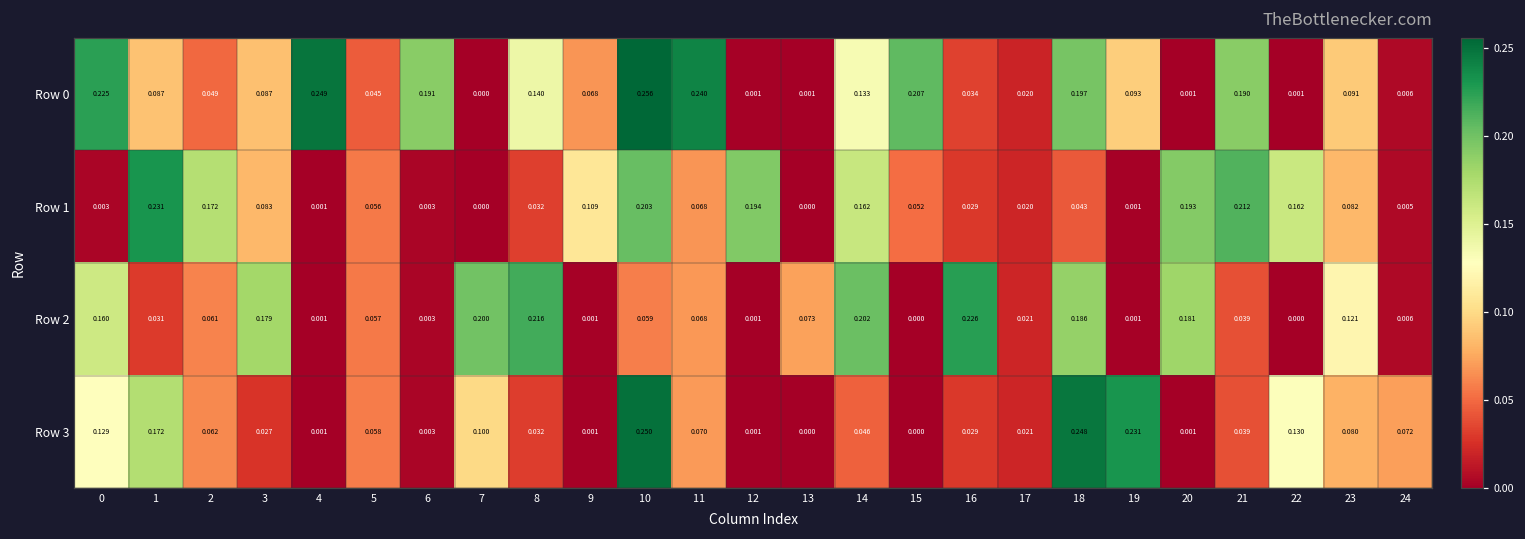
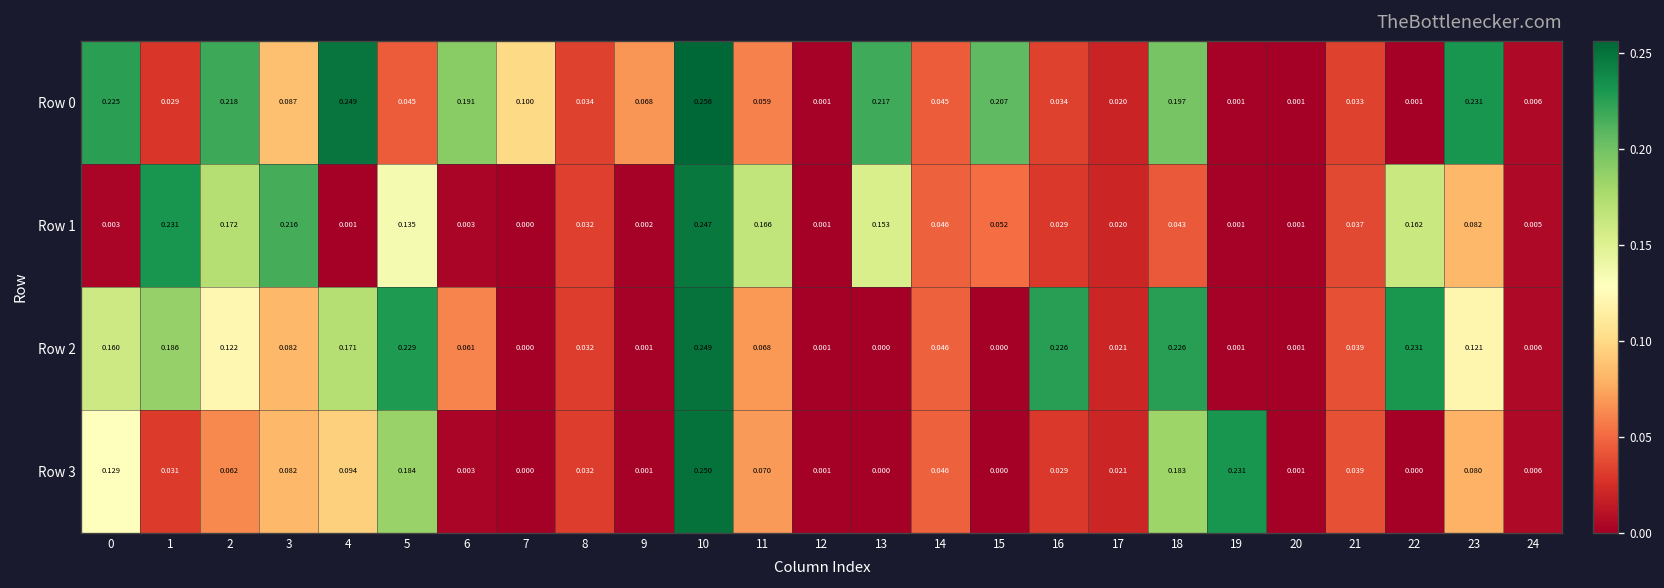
  {
    "Row 0": {
      "0": 0.225,
-     "1": 0.087,
-     "2": 0.049,
+     "1": 0.029,
+     "2": 0.218,
      "3": 0.087,
      "4": 0.249,
      "5": 0.045,
      "6": 0.191,
-     "7": 0.000,
-     "8": 0.140,
+     "7": 0.100,
+     "8": 0.034,
      "9": 0.068,
      "10": 0.256,
-     "11": 0.240,
+     "11": 0.059,
      "12": 0.001,
-     "13": 0.001,
-     "14": 0.133,
+     "13": 0.217,
+     "14": 0.045,
      "15": 0.207,
      "16": 0.034,
      "17": 0.020,
      "18": 0.197,
-     "19": 0.093,
+     "19": 0.001,
      "20": 0.001,
-     "21": 0.190,
+     "21": 0.033,
      "22": 0.001,
-     "23": 0.091,
+     "23": 0.231,
      "24": 0.006
    },
    "Row 1": {
      "0": 0.003,
      "1": 0.231,
      "2": 0.172,
-     "3": 0.083,
+     "3": 0.216,
      "4": 0.001,
-     "5": 0.056,
+     "5": 0.135,
      "6": 0.003,
      "7": 0.000,
      "8": 0.032,
-     "9": 0.109,
-     "10": 0.203,
-     "11": 0.068,
-     "12": 0.194,
-     "13": 0.000,
-     "14": 0.162,
+     "9": 0.002,
+     "10": 0.247,
+     "11": 0.166,
+     "12": 0.001,
+     "13": 0.153,
+     "14": 0.046,
      "15": 0.052,
      "16": 0.029,
      "17": 0.020,
      "18": 0.043,
      "19": 0.001,
-     "20": 0.193,
-     "21": 0.212,
+     "20": 0.001,
+     "21": 0.037,
      "22": 0.162,
      "23": 0.082,
      "24": 0.005
    },
    "Row 2": {
      "0": 0.160,
-     "1": 0.031,
-     "2": 0.061,
-     "3": 0.179,
-     "4": 0.001,
-     "5": 0.057,
-     "6": 0.003,
-     "7": 0.200,
-     "8": 0.216,
+     "1": 0.186,
+     "2": 0.122,
+     "3": 0.082,
+     "4": 0.171,
+     "5": 0.229,
+     "6": 0.061,
+     "7": 0.000,
+     "8": 0.032,
      "9": 0.001,
-     "10": 0.059,
+     "10": 0.249,
      "11": 0.068,
      "12": 0.001,
-     "13": 0.073,
-     "14": 0.202,
+     "13": 0.000,
+     "14": 0.046,
      "15": 0.000,
      "16": 0.226,
      "17": 0.021,
-     "18": 0.186,
+     "18": 0.226,
      "19": 0.001,
-     "20": 0.181,
+     "20": 0.001,
      "21": 0.039,
-     "22": 0.000,
+     "22": 0.231,
      "23": 0.121,
      "24": 0.006
    },
    "Row 3": {
      "0": 0.129,
-     "1": 0.172,
+     "1": 0.031,
      "2": 0.062,
-     "3": 0.027,
-     "4": 0.001,
-     "5": 0.058,
+     "3": 0.082,
+     "4": 0.094,
+     "5": 0.184,
      "6": 0.003,
-     "7": 0.100,
+     "7": 0.000,
      "8": 0.032,
      "9": 0.001,
      "10": 0.250,
      "11": 0.070,
      "12": 0.001,
      "13": 0.000,
      "14": 0.046,
      "15": 0.000,
      "16": 0.029,
      "17": 0.021,
-     "18": 0.248,
+     "18": 0.183,
      "19": 0.231,
      "20": 0.001,
      "21": 0.039,
-     "22": 0.130,
+     "22": 0.000,
      "23": 0.080,
-     "24": 0.072
+     "24": 0.006
    }
  }
